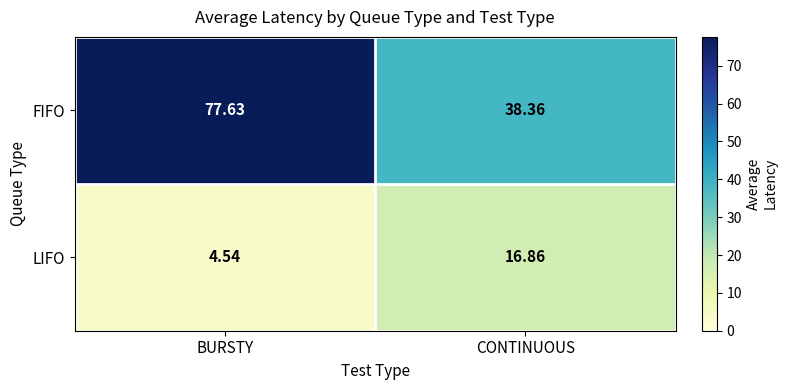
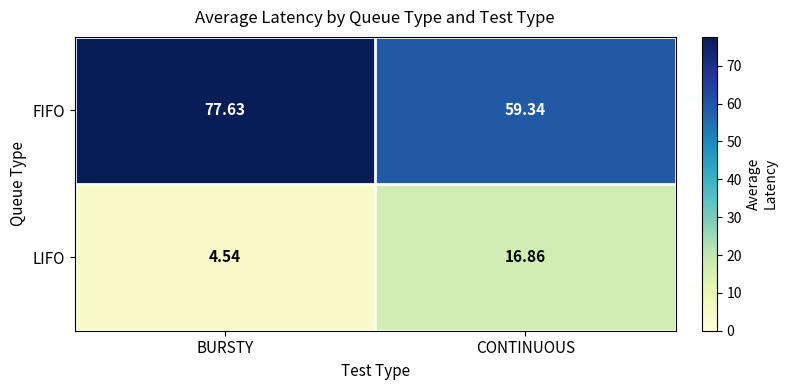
  {
    "FIFO": {
      "BURSTY": 77.63,
-     "CONTINUOUS": 38.36
+     "CONTINUOUS": 59.34
    },
    "LIFO": {
      "BURSTY": 4.54,
      "CONTINUOUS": 16.86
    }
  }
